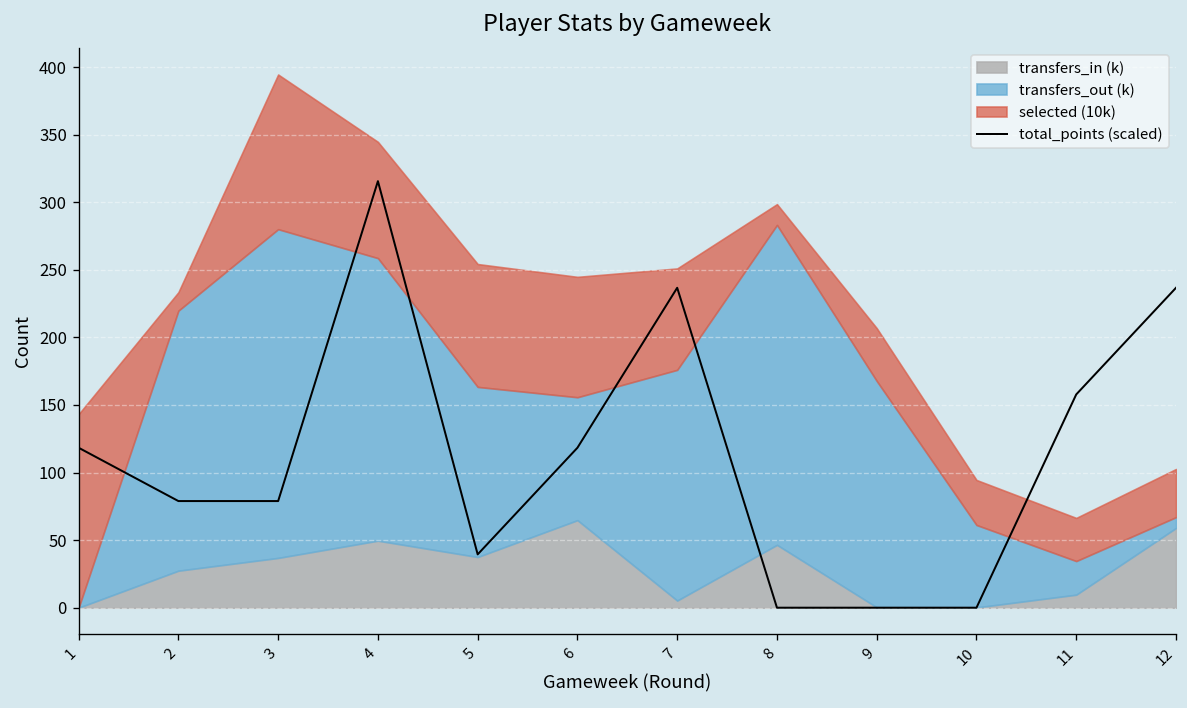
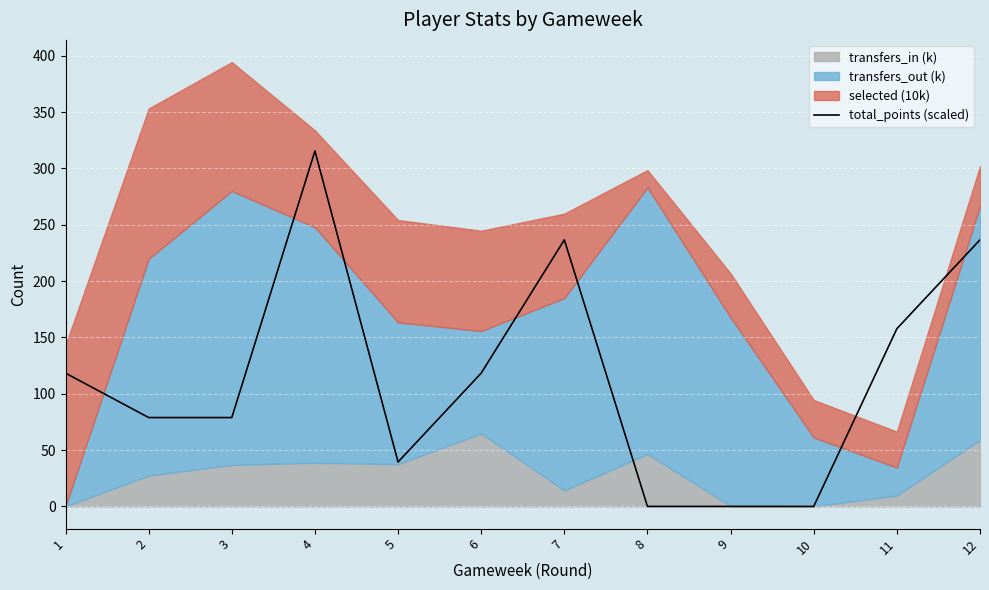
  {
    "total_points (scaled)": {
      "1": 118,
      "2": 79,
      "3": 79,
      "4": 316,
      "6": 118,
      "7": 237,
      "8": 0,
      "11": 158,
      "12": 237
    },
    "transfers_in (k)": {
      "2": 27,
      "3": 37,
-     "4": 50,
+     "4": 39,
      "6": 65,
-     "7": 5,
+     "7": 14,
      "8": 46,
      "11": 10,
      "12": 59
    },
    "transfers_out (k)": {
      "2": 192,
      "3": 243,
      "4": 209,
      "5": 126,
      "6": 91,
      "7": 171,
      "8": 237,
      "9": 167,
      "10": 61,
      "11": 25,
-     "12": 8
+     "12": 207
    },
    "selected (10k)": {
      "1": 143,
-     "2": 14,
+     "2": 134,
      "3": 114,
      "4": 86,
      "5": 91,
      "6": 89,
      "7": 75,
      "8": 15,
      "9": 39,
      "10": 33,
      "11": 32,
      "12": 36
    }
  }
